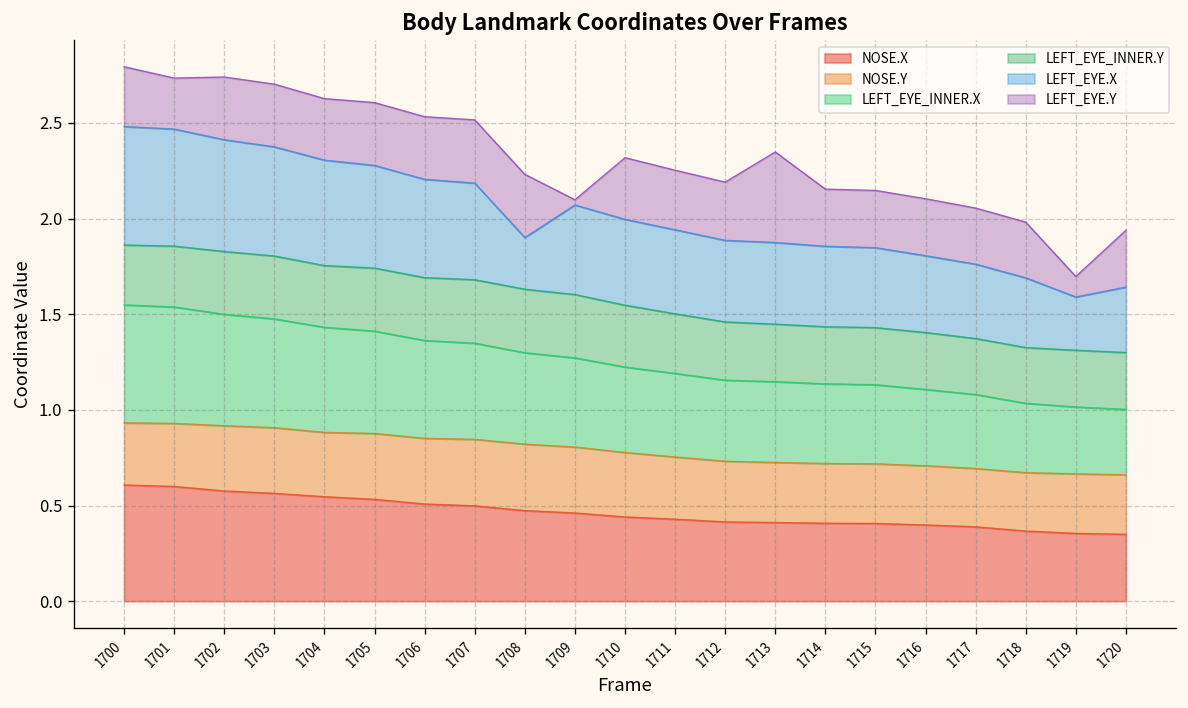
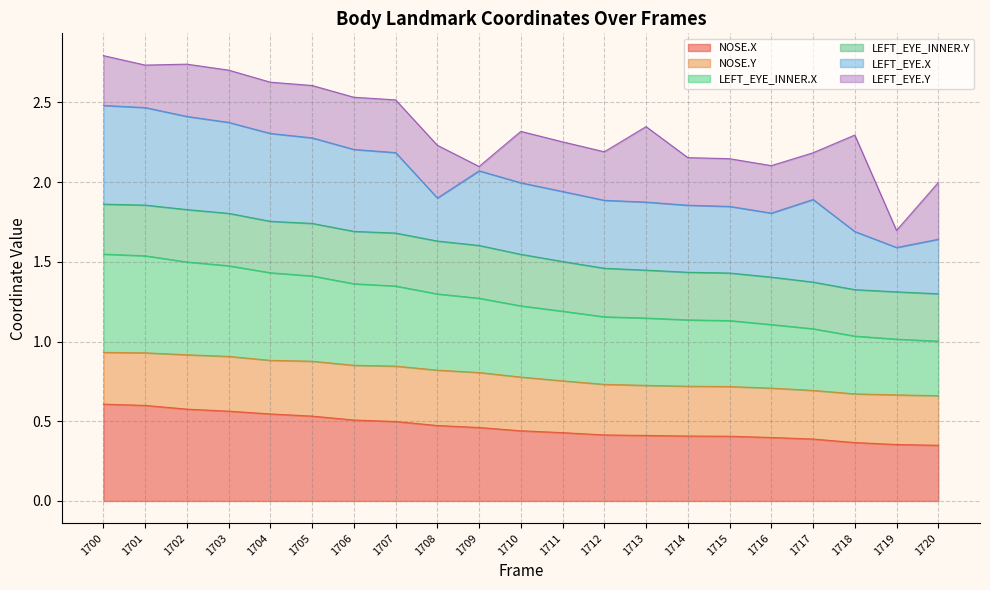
  {
    "LEFT_EYE.X": {
      "1700": 0.62,
      "1701": 0.61,
      "1702": 0.58,
      "1703": 0.57,
      "1704": 0.55,
      "1705": 0.54,
      "1706": 0.51,
      "1707": 0.50,
      "1708": 0.27,
      "1709": 0.47,
      "1710": 0.45,
      "1711": 0.44,
      "1712": 0.43,
      "1713": 0.43,
      "1714": 0.42,
      "1715": 0.42,
      "1716": 0.40,
-     "1717": 0.39,
+     "1717": 0.52,
      "1718": 0.36,
      "1719": 0.28,
      "1720": 0.34
    },
    "LEFT_EYE.Y": {
      "1700": 0.31,
      "1701": 0.27,
      "1702": 0.33,
      "1703": 0.33,
      "1704": 0.32,
      "1705": 0.33,
      "1706": 0.33,
      "1707": 0.33,
      "1708": 0.33,
      "1709": 0.03,
      "1710": 0.32,
      "1711": 0.31,
      "1712": 0.30,
      "1713": 0.47,
      "1714": 0.30,
      "1715": 0.30,
      "1716": 0.30,
      "1717": 0.29,
-     "1718": 0.29,
+     "1718": 0.61,
      "1719": 0.11,
-     "1720": 0.30
+     "1720": 0.36
    }
  }
